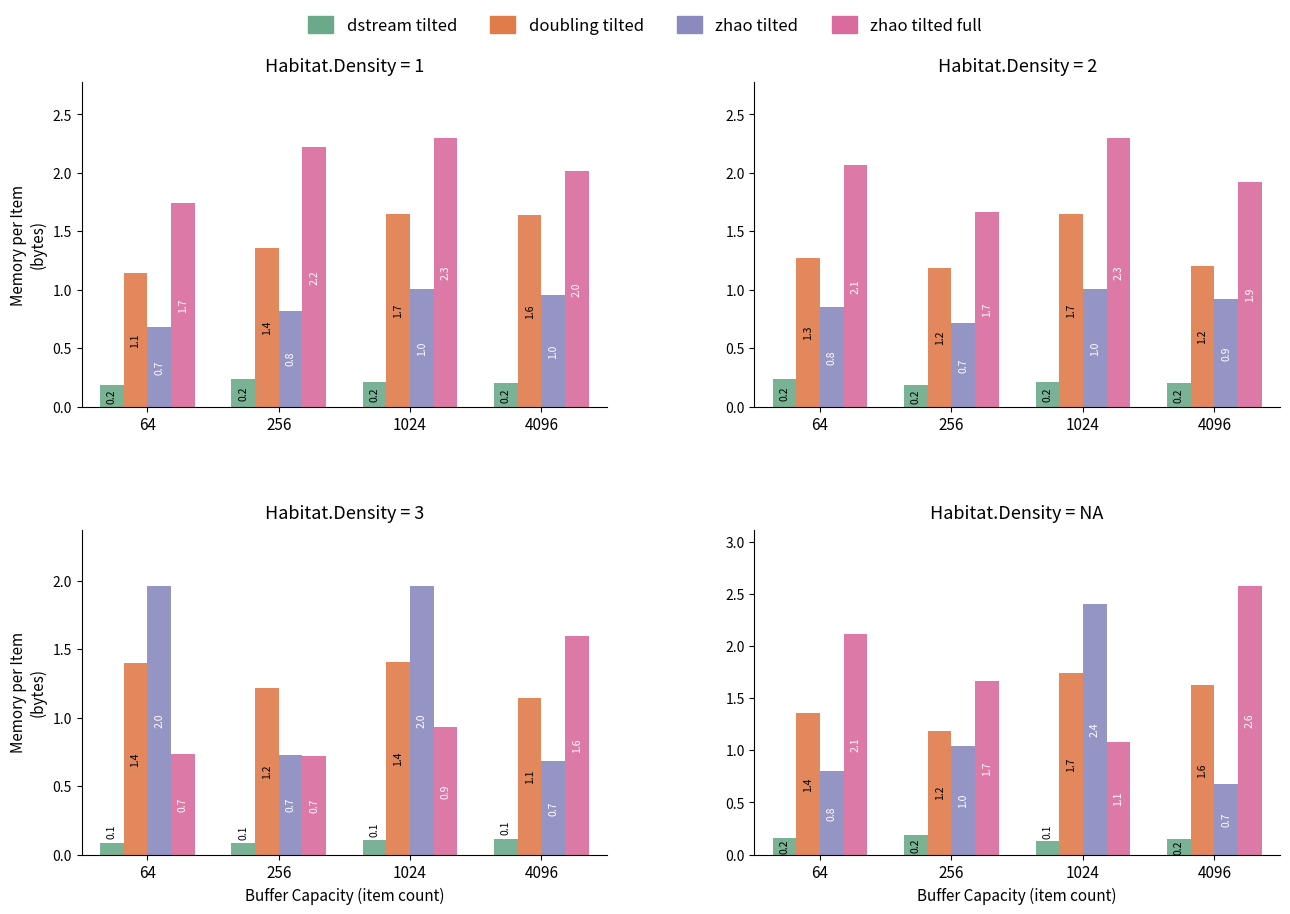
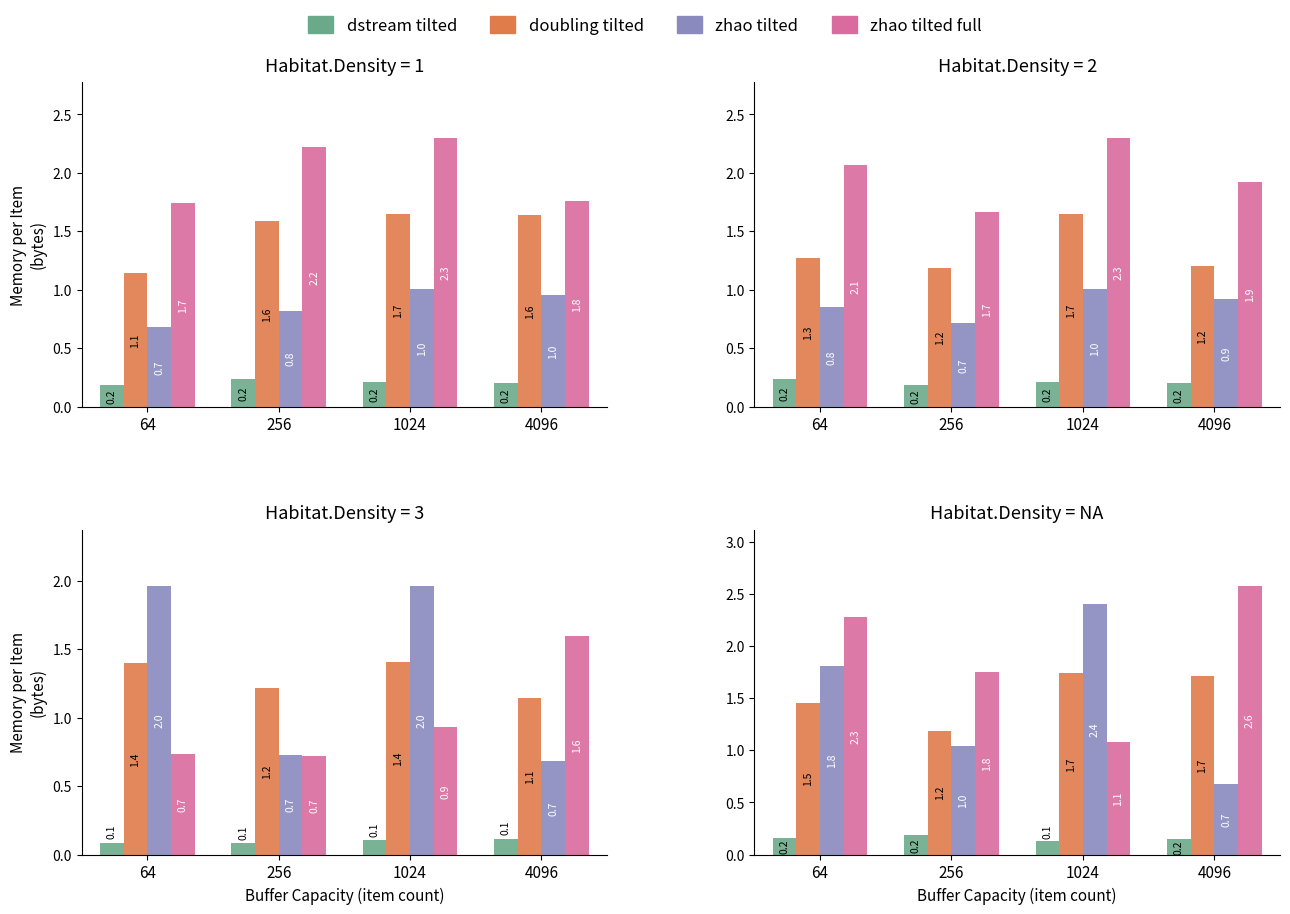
  {
    "Habitat.Density = 1": {
      "dstream tilted": {
        "64": 0.2,
        "256": 0.2,
        "1024": 0.2,
        "4096": 0.2
      },
      "doubling tilted": {
        "64": 1.1,
-       "256": 1.4,
+       "256": 1.6,
        "1024": 1.7,
        "4096": 1.6
      },
      "zhao tilted": {
        "64": 0.7,
        "256": 0.8,
        "1024": 1.0,
        "4096": 1.0
      },
      "zhao tilted full": {
        "64": 1.7,
        "256": 2.2,
        "1024": 2.3,
-       "4096": 2.0
+       "4096": 1.8
      }
    },
    "Habitat.Density = 2": {
      "dstream tilted": {
        "64": 0.2,
        "256": 0.2,
        "1024": 0.2,
        "4096": 0.2
      },
      "doubling tilted": {
        "64": 1.3,
        "256": 1.2,
        "1024": 1.7,
        "4096": 1.2
      },
      "zhao tilted": {
        "64": 0.8,
        "256": 0.7,
        "1024": 1.0,
        "4096": 0.9
      },
      "zhao tilted full": {
        "64": 2.1,
        "256": 1.7,
        "1024": 2.3,
        "4096": 1.9
      }
    },
    "Habitat.Density = 3": {
      "dstream tilted": {
        "64": 0.1,
        "256": 0.1,
        "1024": 0.1,
        "4096": 0.1
      },
      "doubling tilted": {
        "64": 1.4,
        "256": 1.2,
        "1024": 1.4,
        "4096": 1.1
      },
      "zhao tilted": {
        "64": 2.0,
        "256": 0.7,
        "1024": 2.0,
        "4096": 0.7
      },
      "zhao tilted full": {
        "64": 0.7,
        "256": 0.7,
        "1024": 0.9,
        "4096": 1.6
      }
    },
    "Habitat.Density = NA": {
      "dstream tilted": {
        "64": 0.2,
        "256": 0.2,
        "1024": 0.1,
        "4096": 0.2
      },
      "doubling tilted": {
-       "64": 1.4,
+       "64": 1.5,
        "256": 1.2,
        "1024": 1.7,
-       "4096": 1.6
+       "4096": 1.7
      },
      "zhao tilted": {
-       "64": 0.8,
+       "64": 1.8,
        "256": 1.0,
        "1024": 2.4,
        "4096": 0.7
      },
      "zhao tilted full": {
-       "64": 2.1,
-       "256": 1.7,
+       "64": 2.3,
+       "256": 1.8,
        "1024": 1.1,
        "4096": 2.6
      }
    }
  }
